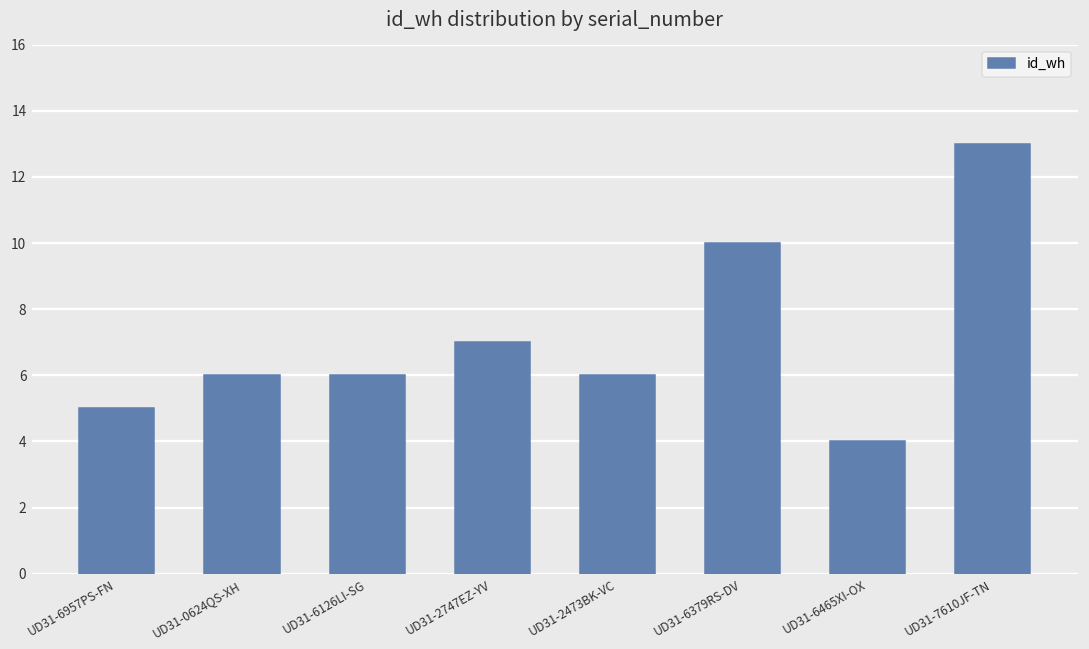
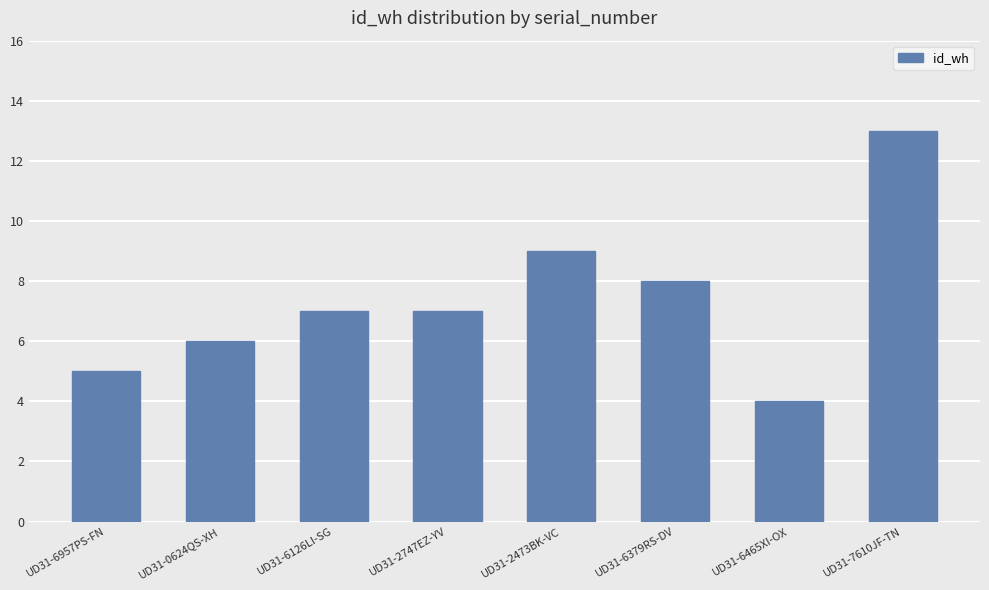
  {
    "UD31-6957PS-FN": 5,
    "UD31-0624QS-XH": 6,
-   "UD31-6126LI-SG": 6,
+   "UD31-6126LI-SG": 7,
    "UD31-2747EZ-YV": 7,
-   "UD31-2473BK-VC": 6,
-   "UD31-6379RS-DV": 10,
+   "UD31-2473BK-VC": 9,
+   "UD31-6379RS-DV": 8,
    "UD31-6465XI-OX": 4,
    "UD31-7610JF-TN": 13
  }
